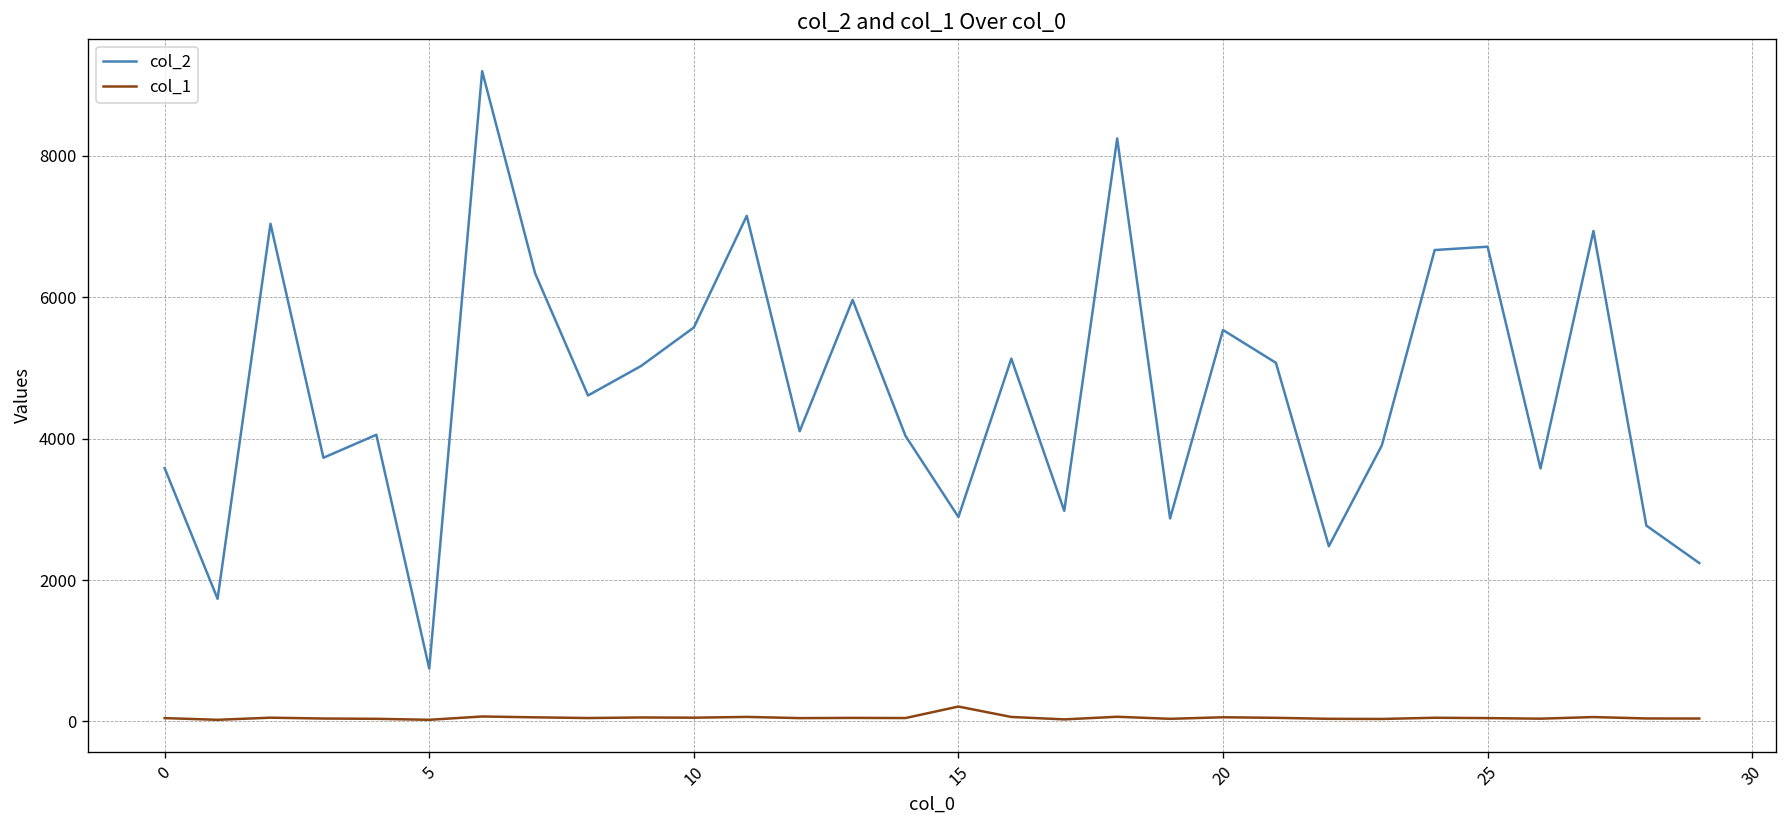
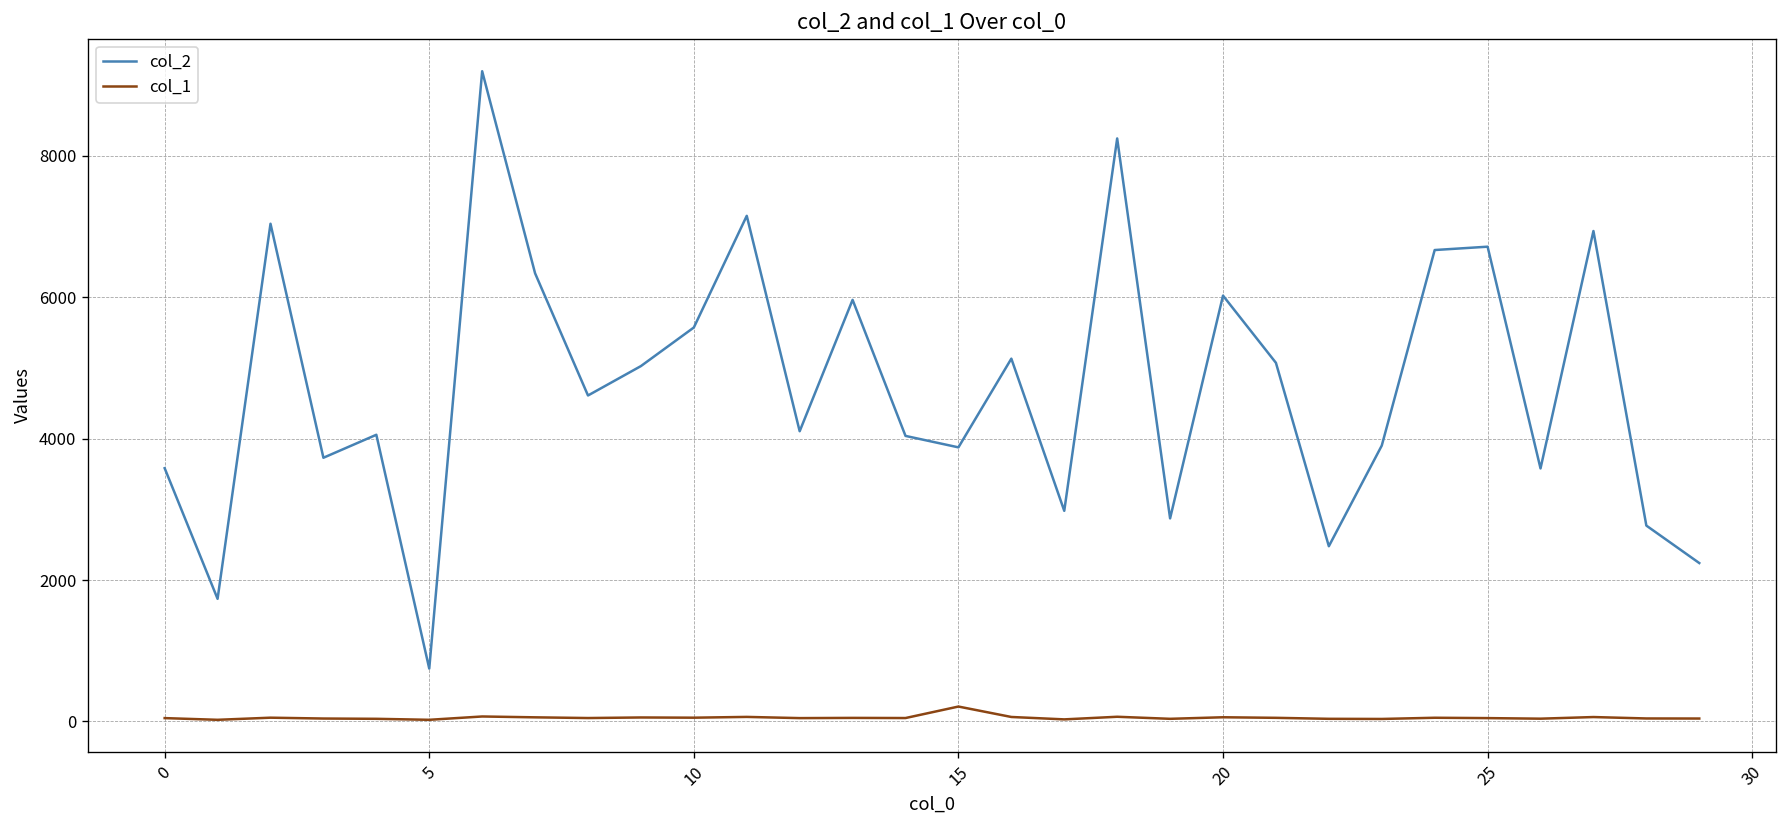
  {
    "col_2": {
      "0": 3600,
      "5": 700,
      "10": 5600,
-     "15": 2900,
-     "20": 5500,
+     "15": 3900,
+     "20": 6000,
      "25": 6700
    },
    "col_1": {
      "0": 0,
      "5": 0,
      "10": 100,
      "15": 200,
      "20": 100,
      "25": 0
    }
  }
